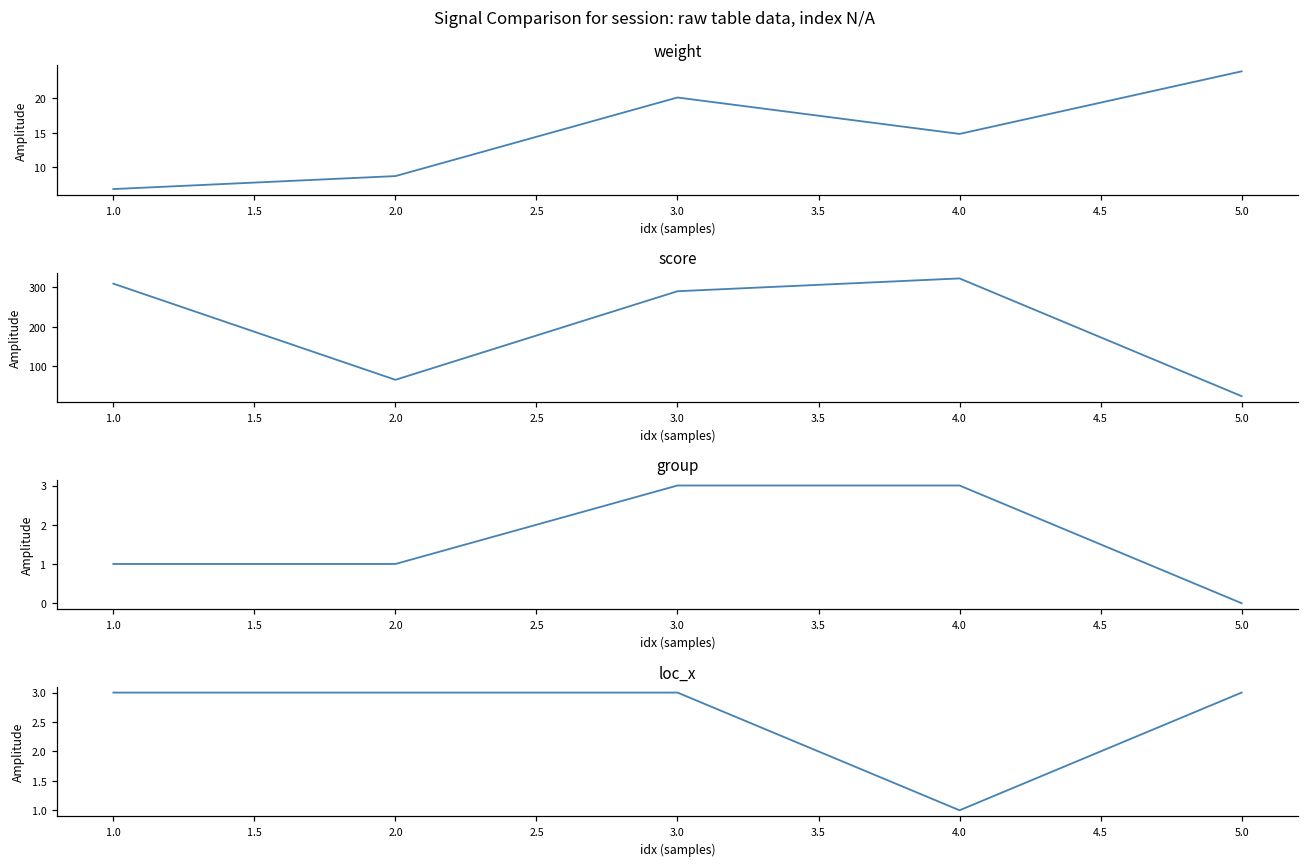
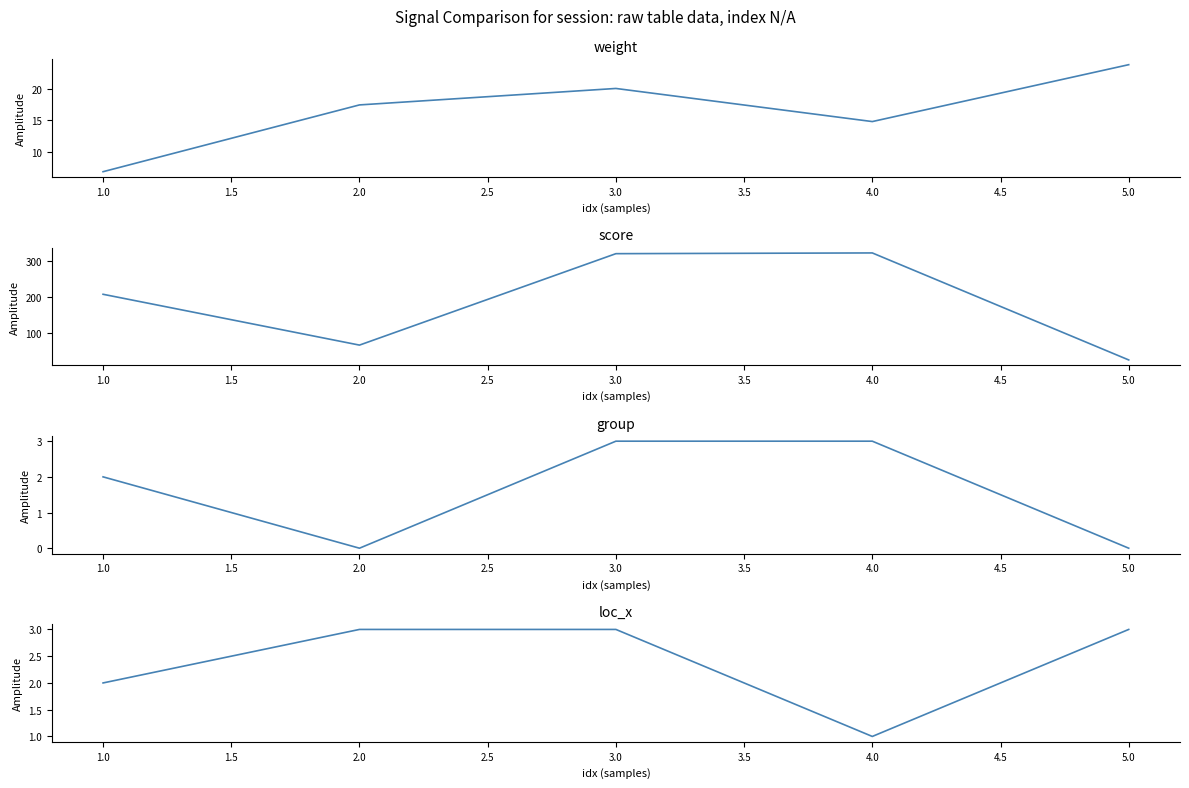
  {
    "weight": {
      "1.0": 7,
-     "2.0": 9,
+     "2.0": 17,
      "3.0": 20,
      "4.0": 15,
      "5.0": 24
    },
    "score": {
-     "1.0": 310,
+     "1.0": 210,
      "2.0": 70,
-     "3.0": 290,
+     "3.0": 320,
      "4.0": 320,
      "5.0": 20
    },
    "group": {
-     "1.0": 1,
-     "2.0": 1,
+     "1.0": 2,
+     "2.0": 0,
      "3.0": 3,
      "4.0": 3,
      "5.0": 0
    },
    "loc_x": {
-     "1.0": 3,
+     "1.0": 2,
      "2.0": 3,
      "3.0": 3,
      "4.0": 1,
      "5.0": 3
    }
  }
